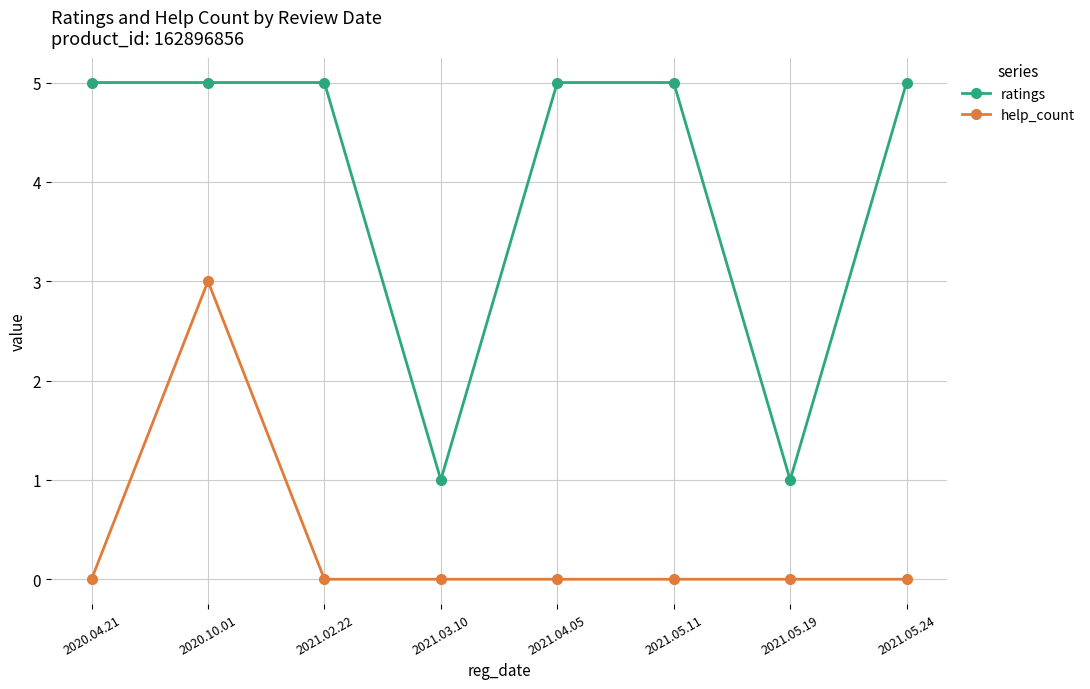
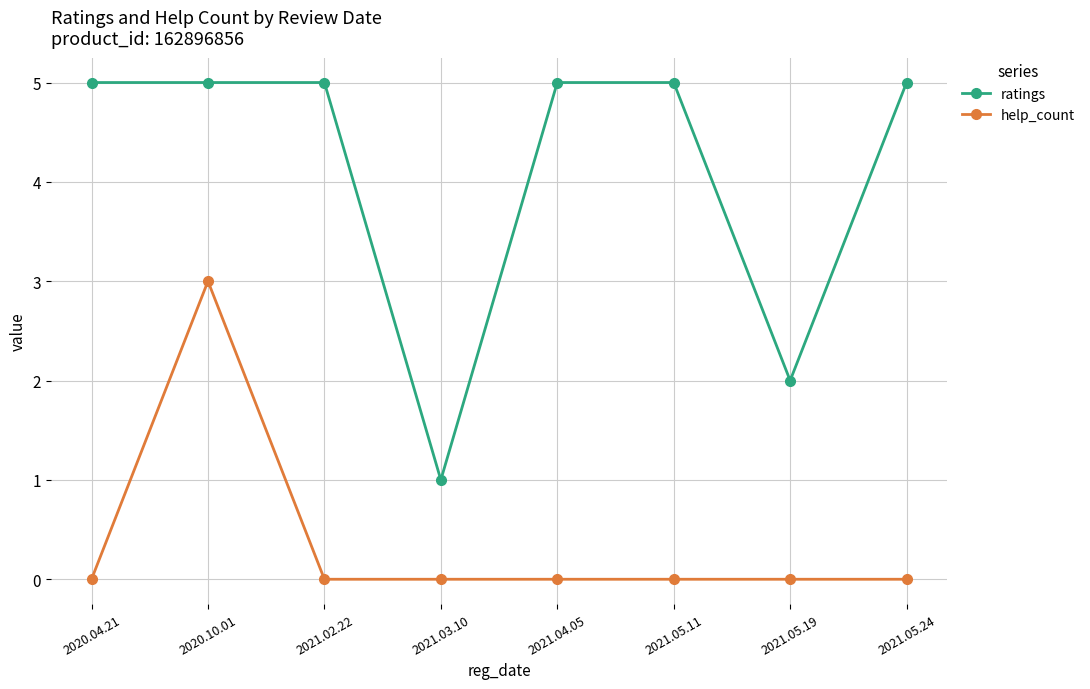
  {
    "ratings": {
      "2020.04.21": 5,
      "2020.10.01": 5,
      "2021.02.22": 5,
      "2021.03.10": 1,
      "2021.04.05": 5,
      "2021.05.11": 5,
-     "2021.05.19": 1,
+     "2021.05.19": 2,
      "2021.05.24": 5
    },
    "help_count": {
      "2020.04.21": 0,
      "2020.10.01": 3,
      "2021.02.22": 0,
      "2021.03.10": 0,
      "2021.04.05": 0,
      "2021.05.11": 0,
      "2021.05.19": 0,
      "2021.05.24": 0
    }
  }
